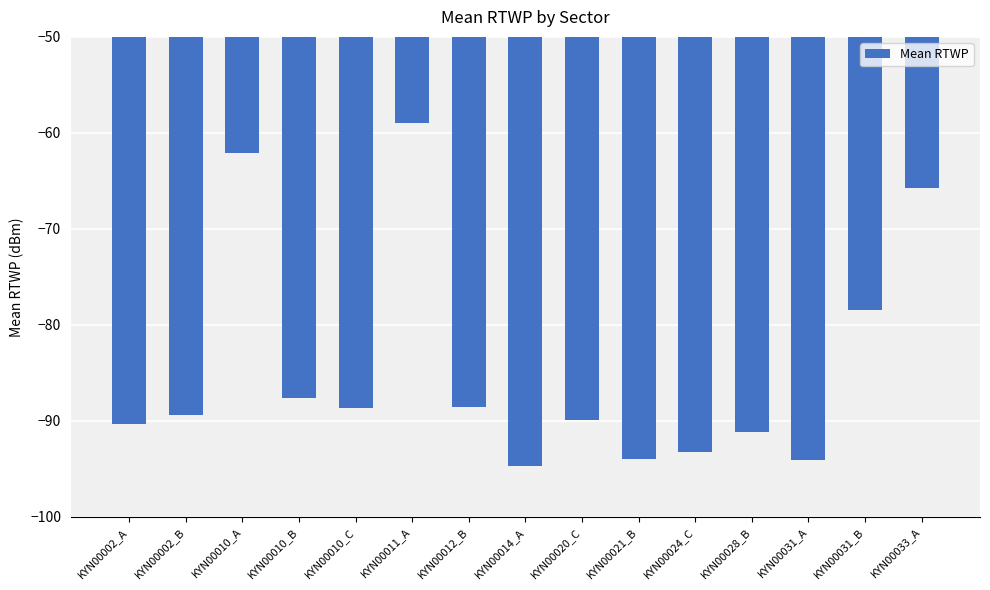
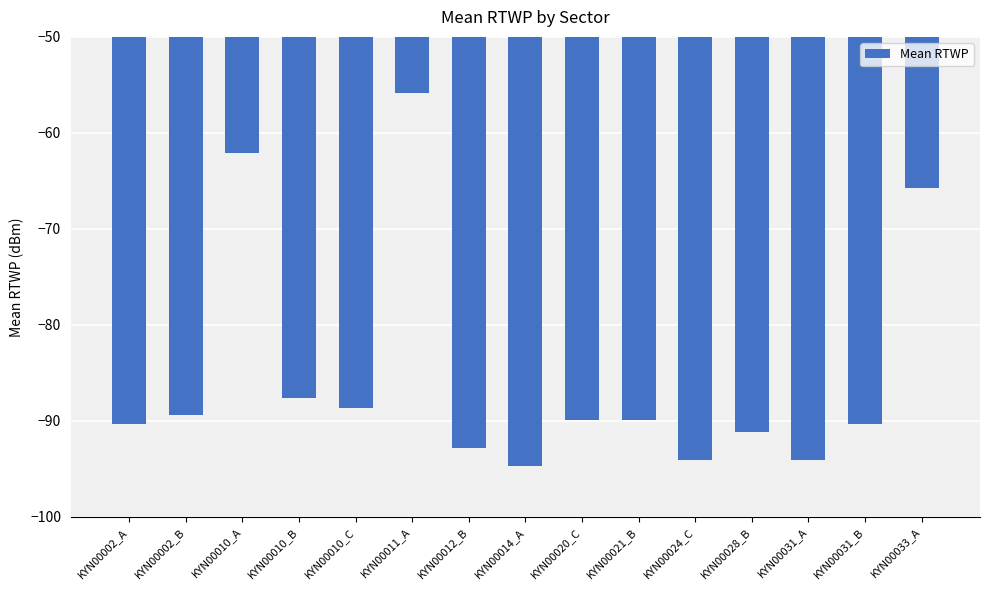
  {
    "KYN00002_A": -90,
    "KYN00002_B": -89,
    "KYN00010_A": -62,
    "KYN00010_B": -88,
    "KYN00010_C": -89,
-   "KYN00011_A": -59,
-   "KYN00012_B": -89,
+   "KYN00011_A": -56,
+   "KYN00012_B": -93,
    "KYN00014_A": -95,
    "KYN00020_C": -90,
-   "KYN00021_B": -94,
-   "KYN00024_C": -93,
+   "KYN00021_B": -90,
+   "KYN00024_C": -94,
    "KYN00028_B": -91,
    "KYN00031_A": -94,
-   "KYN00031_B": -78,
+   "KYN00031_B": -90,
    "KYN00033_A": -66
  }
